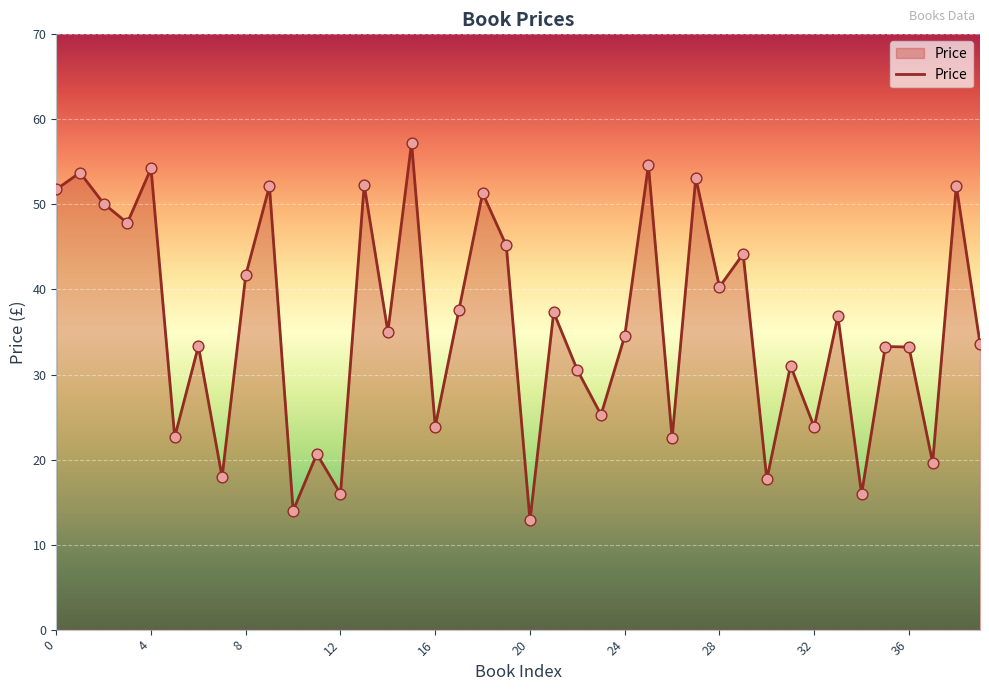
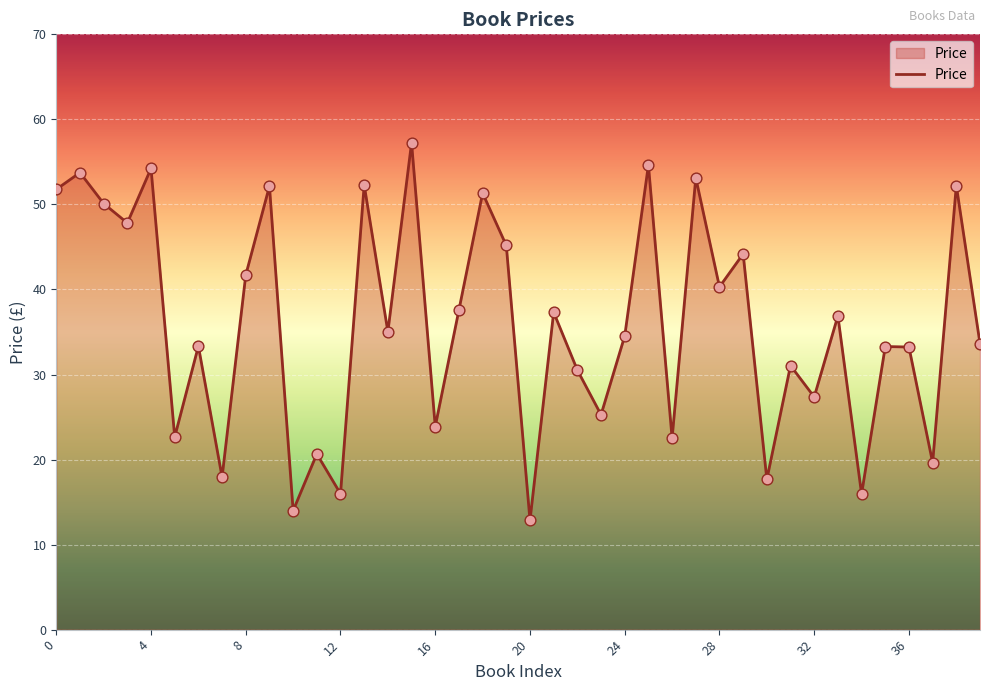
  {
    "0": 52,
    "4": 54,
    "8": 42,
    "12": 16,
    "16": 24,
    "20": 13,
    "24": 35,
    "28": 40,
-   "32": 24,
+   "32": 27,
    "36": 33
  }
